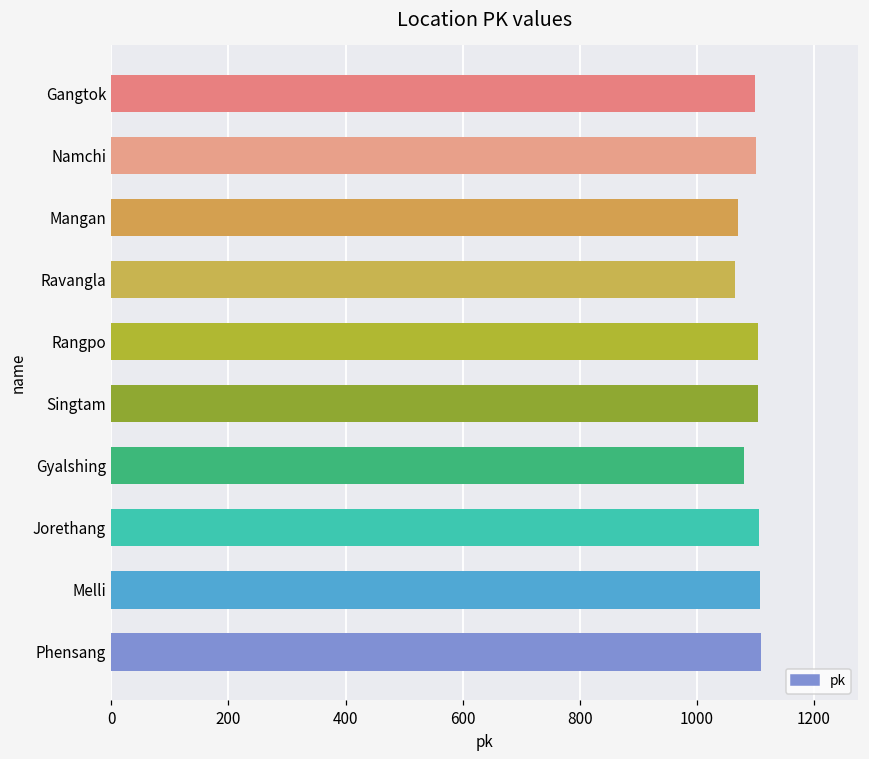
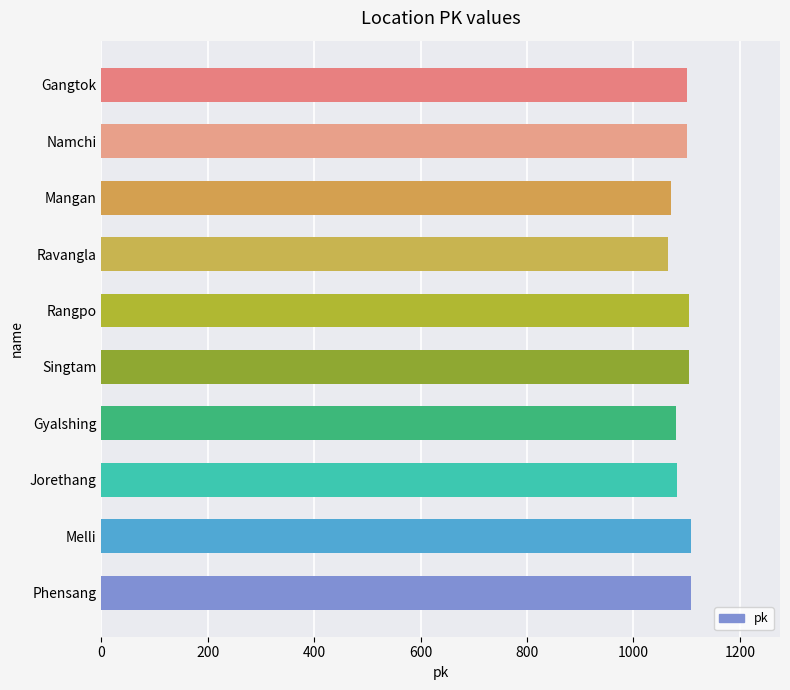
  {
    "Gangtok": 1100,
    "Namchi": 1100,
    "Mangan": 1070,
    "Ravangla": 1070,
    "Rangpo": 1100,
    "Singtam": 1110,
    "Gyalshing": 1080,
-   "Jorethang": 1110,
+   "Jorethang": 1080,
    "Melli": 1110,
    "Phensang": 1110
  }
